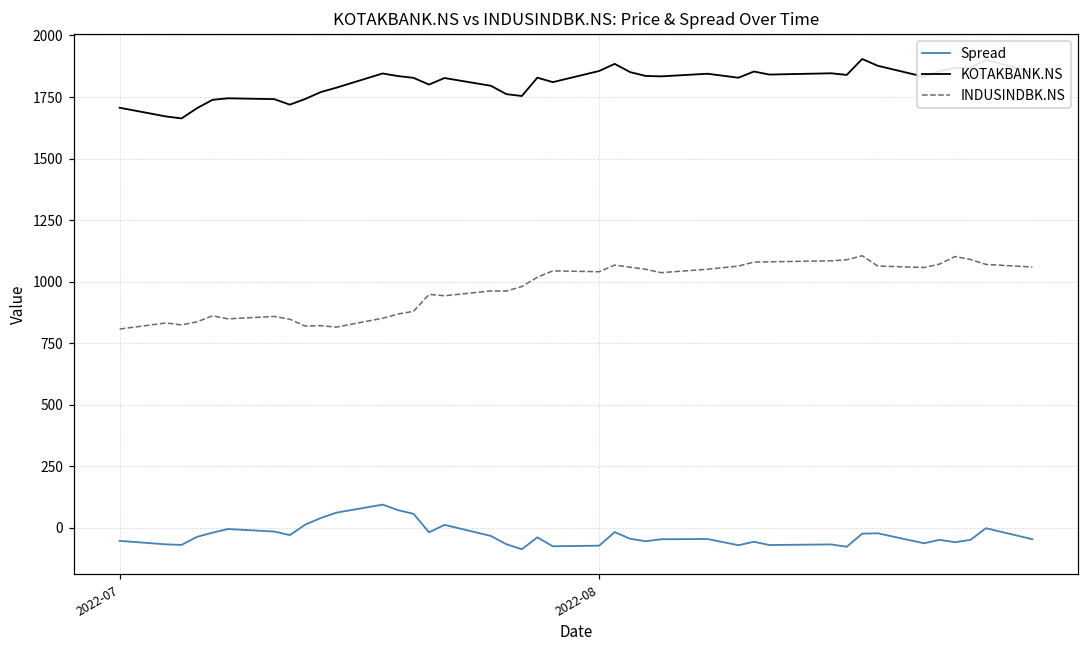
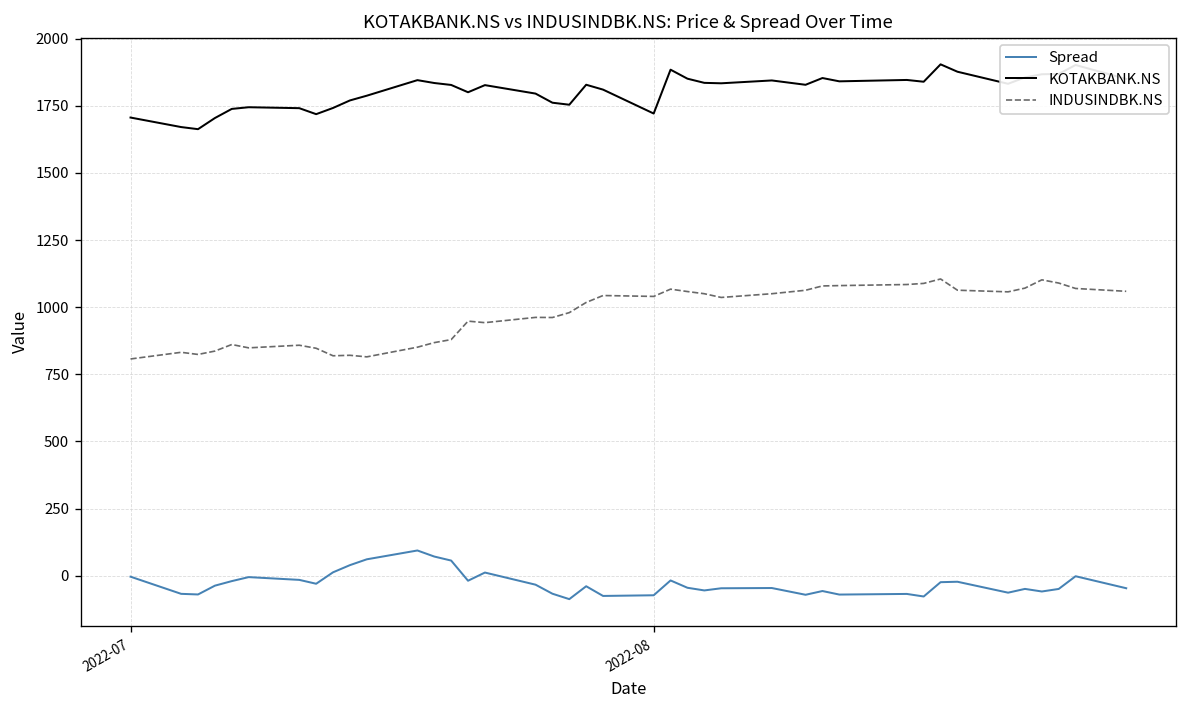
  {
    "Spread": {
-     "2022-07": -50,
+     "2022-07": 0,
      "2022-08": -70
    },
    "KOTAKBANK.NS": {
      "2022-07": 1710,
-     "2022-08": 1860
+     "2022-08": 1720
    },
    "INDUSINDBK.NS": {
      "2022-07": 810,
      "2022-08": 1040
    }
  }
